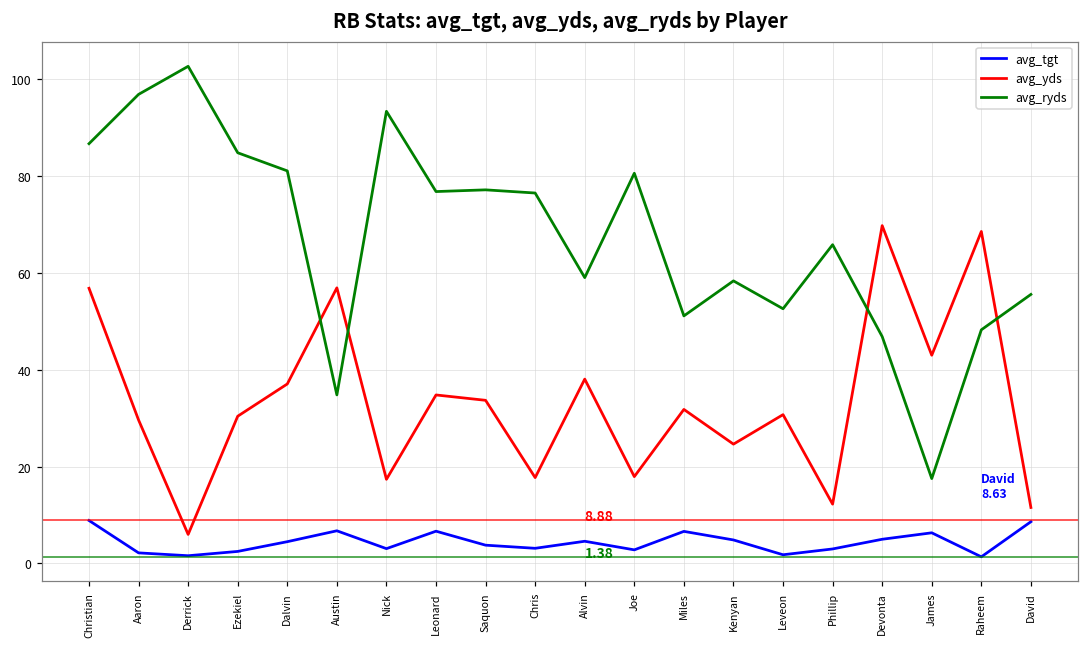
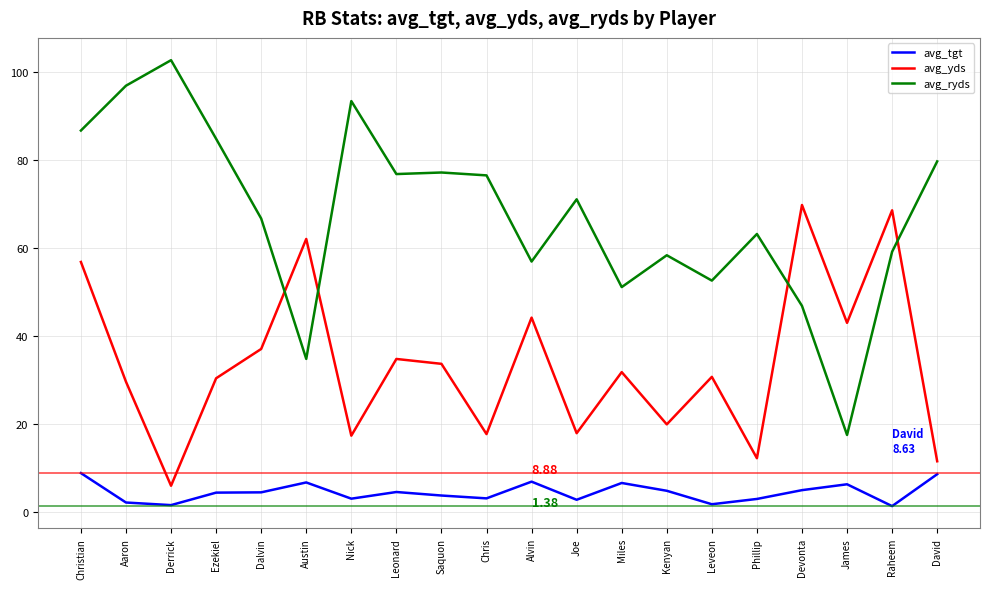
  {
    "avg_tgt": {
      "Christian": 9,
      "Aaron": 2,
      "Derrick": 2,
-     "Ezekiel": 2,
+     "Ezekiel": 4,
      "Dalvin": 5,
      "Austin": 7,
      "Nick": 3,
-     "Leonard": 7,
+     "Leonard": 5,
      "Saquon": 4,
      "Chris": 3,
-     "Alvin": 5,
+     "Alvin": 7,
      "Joe": 3,
      "Miles": 7,
      "Kenyan": 5,
      "Leveon": 2,
      "Phillip": 3,
      "Devonta": 5,
      "James": 6,
      "Raheem": 1
    },
    "avg_yds": {
      "Christian": 57,
      "Aaron": 30,
      "Derrick": 6,
      "Ezekiel": 30,
      "Dalvin": 37,
-     "Austin": 57,
+     "Austin": 62,
      "Nick": 17,
      "Leonard": 35,
      "Saquon": 34,
      "Chris": 18,
-     "Alvin": 38,
+     "Alvin": 44,
      "Joe": 18,
      "Miles": 32,
-     "Kenyan": 25,
+     "Kenyan": 20,
      "Leveon": 31,
      "Phillip": 12,
      "Devonta": 70,
      "James": 43,
      "Raheem": 69
    },
    "avg_ryds": {
      "Christian": 87,
      "Aaron": 97,
      "Derrick": 103,
      "Ezekiel": 85,
-     "Dalvin": 81,
+     "Dalvin": 67,
      "Austin": 35,
      "Nick": 93,
      "Leonard": 77,
      "Saquon": 77,
      "Chris": 77,
-     "Alvin": 59,
-     "Joe": 81,
+     "Alvin": 57,
+     "Joe": 71,
      "Miles": 51,
      "Kenyan": 58,
      "Leveon": 53,
-     "Phillip": 66,
+     "Phillip": 63,
      "Devonta": 47,
      "James": 18,
-     "Raheem": 48,
-     "David": 56
+     "Raheem": 59,
+     "David": 80
    }
  }
